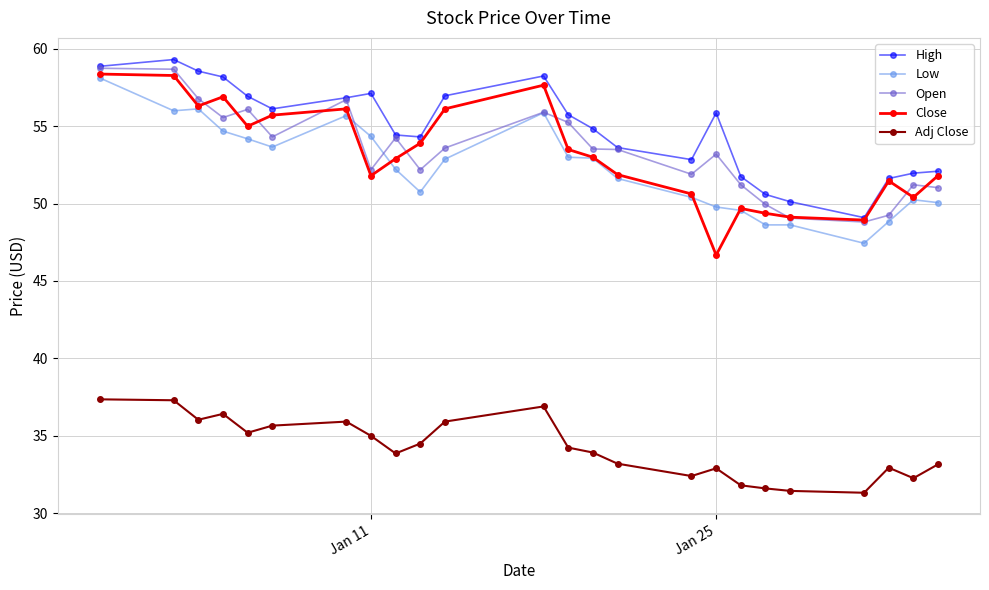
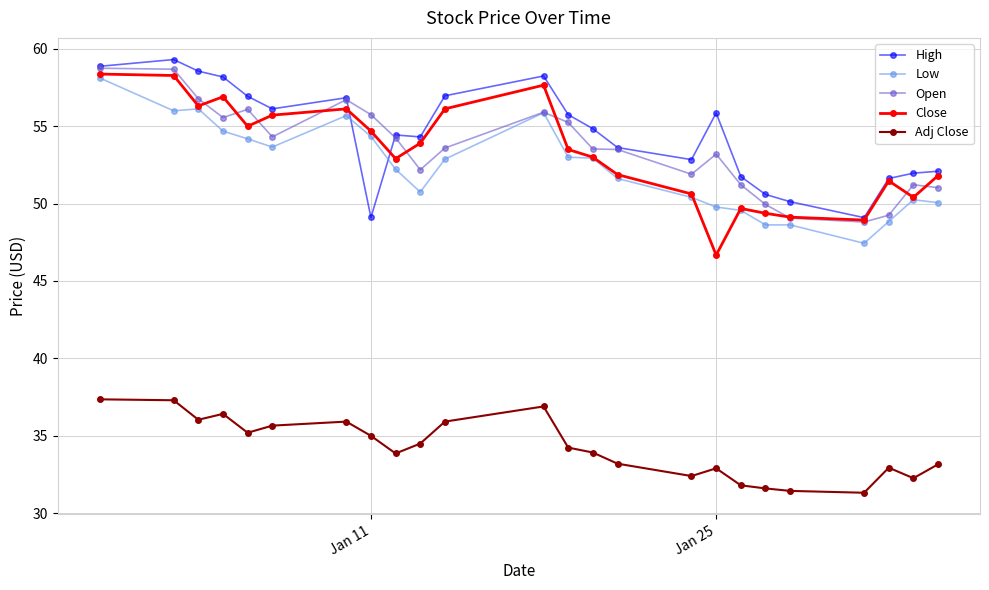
  {
    "High": {
-     "Jan 11": 57.1,
+     "Jan 11": 49.1,
      "Jan 25": 55.9
    },
    "Low": {
      "Jan 11": 54.3,
      "Jan 25": 49.8
    },
    "Open": {
-     "Jan 11": 52.2,
+     "Jan 11": 55.8,
      "Jan 25": 53.2
    },
    "Close": {
-     "Jan 11": 51.8,
+     "Jan 11": 54.7,
      "Jan 25": 46.7
    },
    "Adj Close": {
      "Jan 11": 35.0,
      "Jan 25": 32.9
    }
  }
